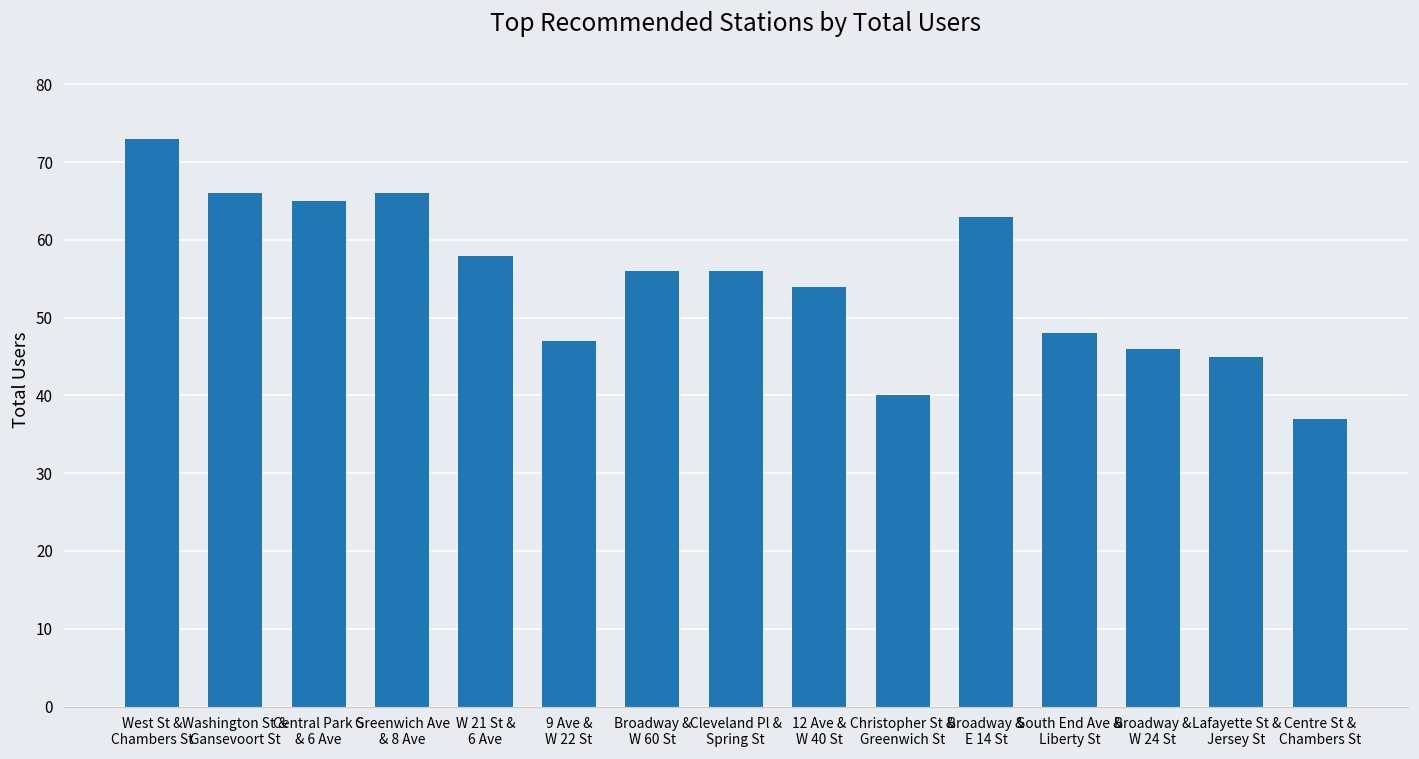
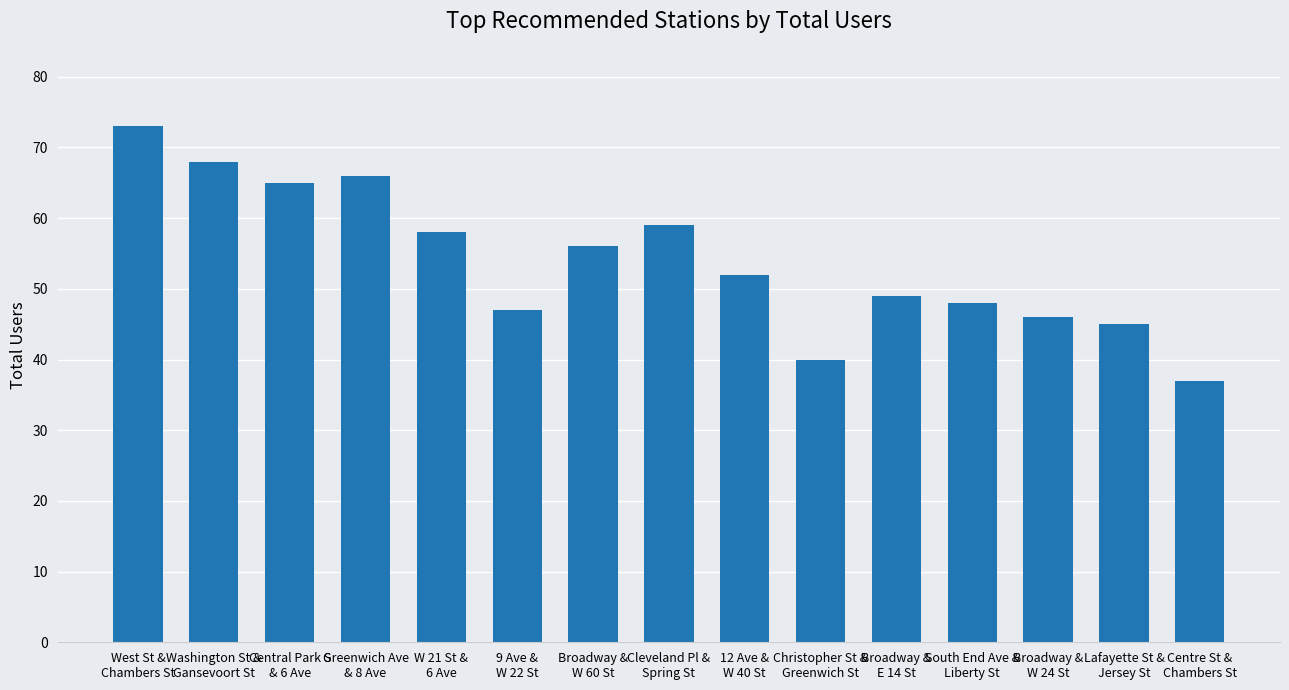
  {
    "West St & Chambers St": 73,
-   "Washington St & Gansevoort St": 66,
+   "Washington St & Gansevoort St": 68,
    "Greenwich Ave & 8 Ave": 66,
    "W 21 St & 6 Ave": 58,
    "9 Ave & W 22 St": 47,
    "Broadway & W 60 St": 56,
-   "Cleveland Pl & Spring St": 56,
-   "12 Ave & W 40 St": 54,
+   "Cleveland Pl & Spring St": 59,
+   "12 Ave & W 40 St": 52,
    "Christopher St & Greenwich St": 40,
-   "Broadway & E 14 St": 63,
+   "Broadway & E 14 St": 49,
    "South End Ave & Liberty St": 48,
    "Broadway & W 24 St": 46,
    "Lafayette St & Jersey St": 45,
    "Centre St & Chambers St": 37
  }
